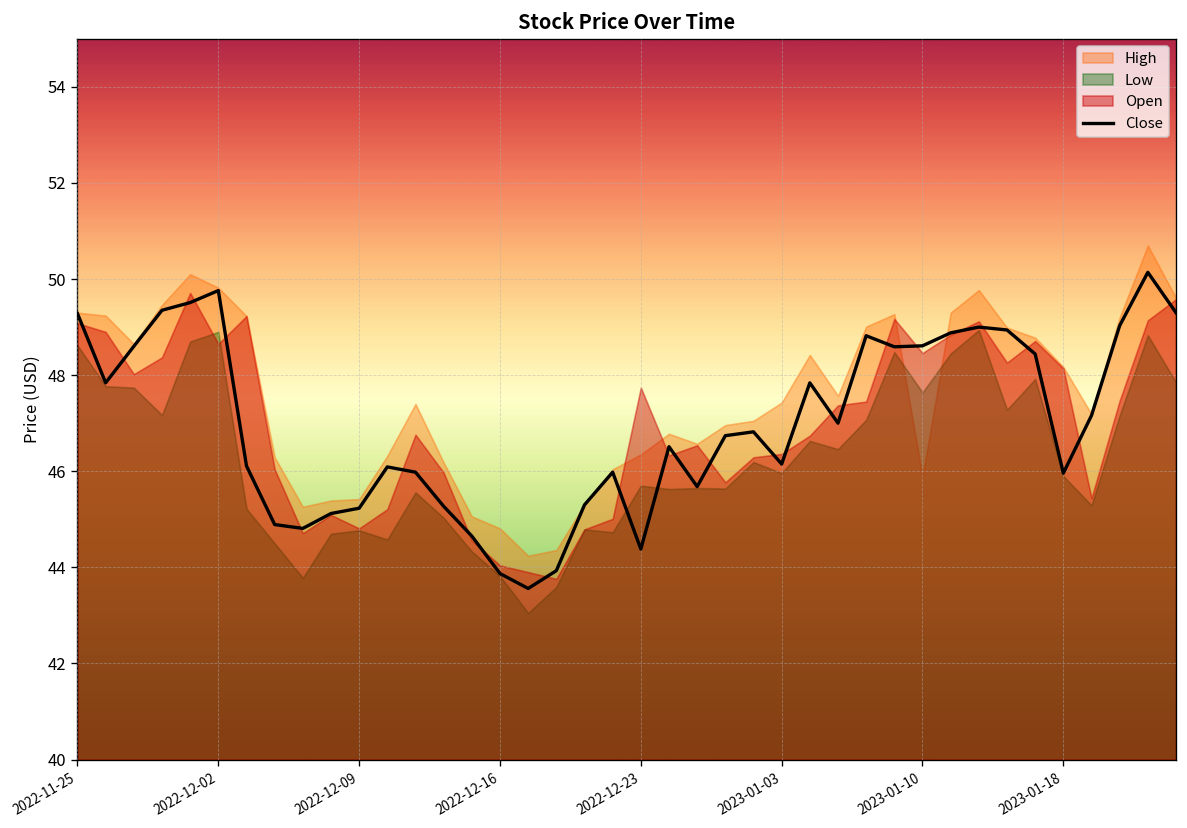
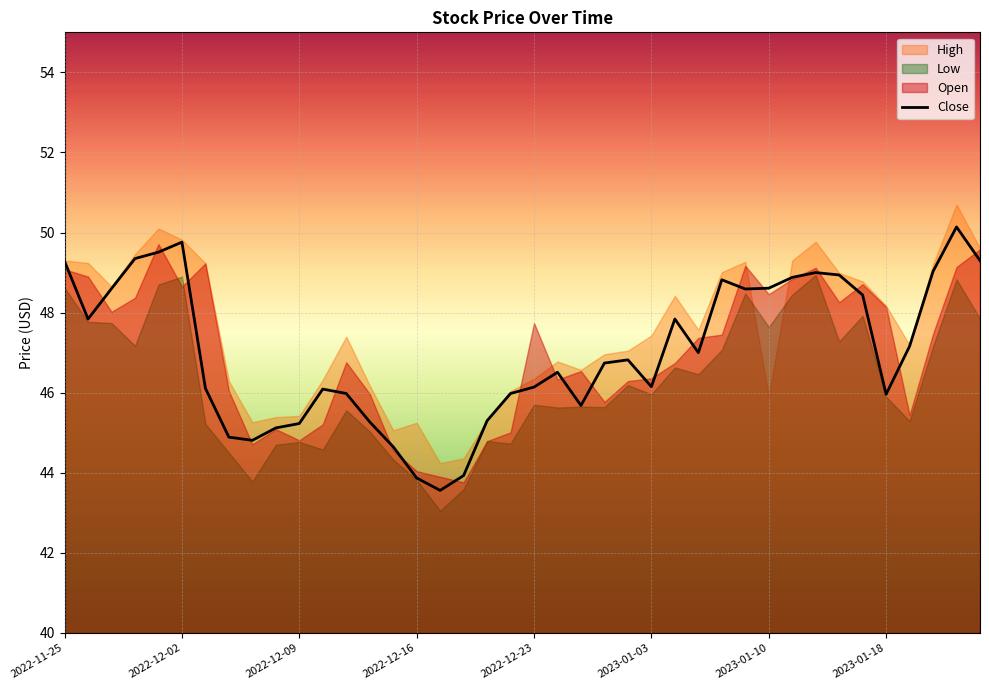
  {
    "Close": {
      "2022-12-09": 45.2,
-     "2022-12-23": 44.4,
+     "2022-12-23": 46.1,
      "2023-01-03": 46.2,
      "2023-01-10": 48.6
    },
    "High": {
      "2022-12-09": 45.4,
-     "2022-12-16": 44.8,
+     "2022-12-16": 45.3,
      "2022-12-23": 46.4,
      "2023-01-03": 47.4,
      "2023-01-10": 45.9
    },
    "Low": {
      "2022-11-25": 48.6,
      "2022-12-02": 48.9,
      "2022-12-23": 45.7,
      "2023-01-03": 46.0,
      "2023-01-10": 47.6
    },
    "Open": {
      "2022-11-25": 49.1,
      "2022-12-02": 48.7,
      "2022-12-16": 44.0,
      "2022-12-23": 47.7,
      "2023-01-03": 46.4,
      "2023-01-10": 48.5
    }
  }
